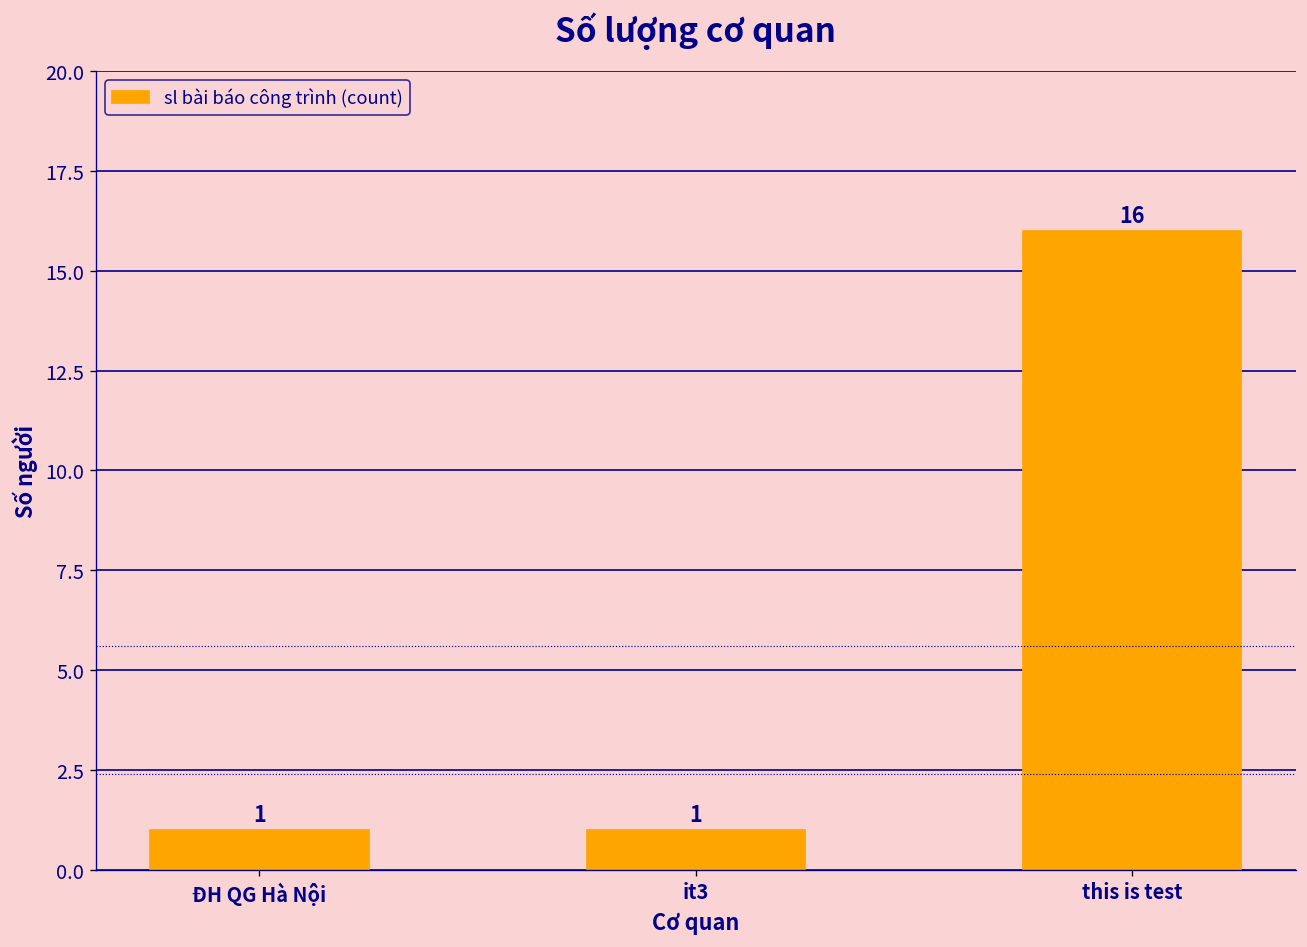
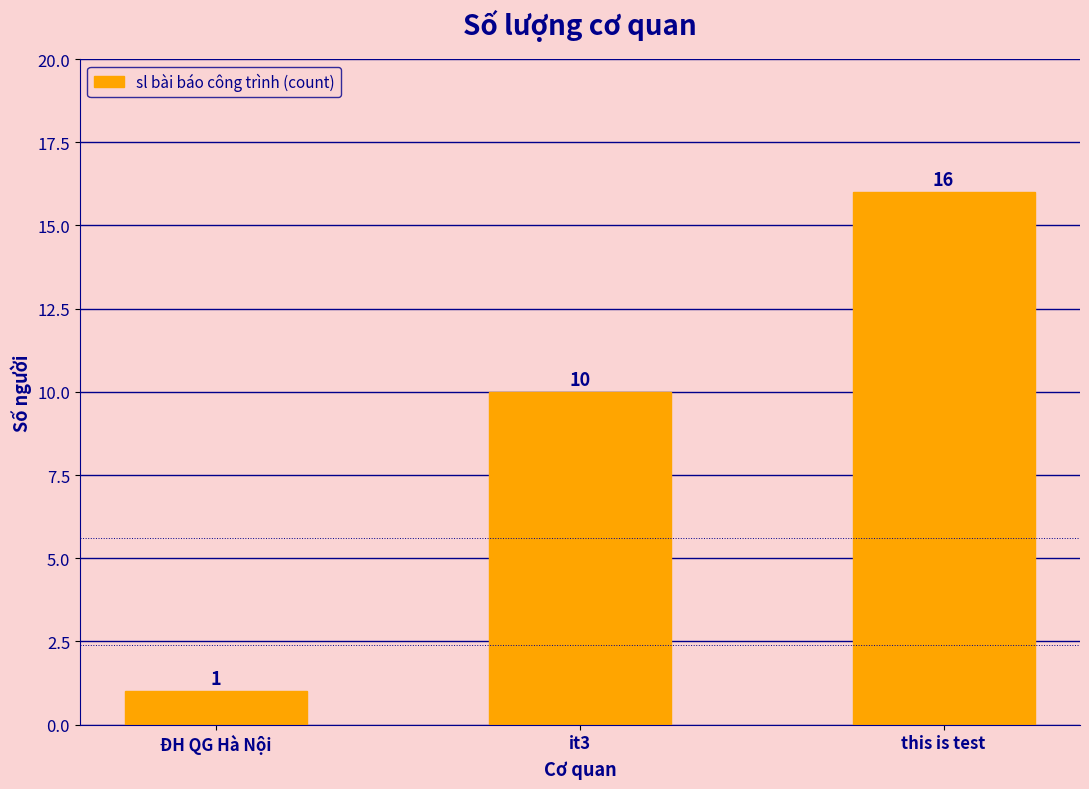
  {
    "ĐH QG Hà Nội": 1,
-   "it3": 1,
+   "it3": 10,
    "this is test": 16
  }
